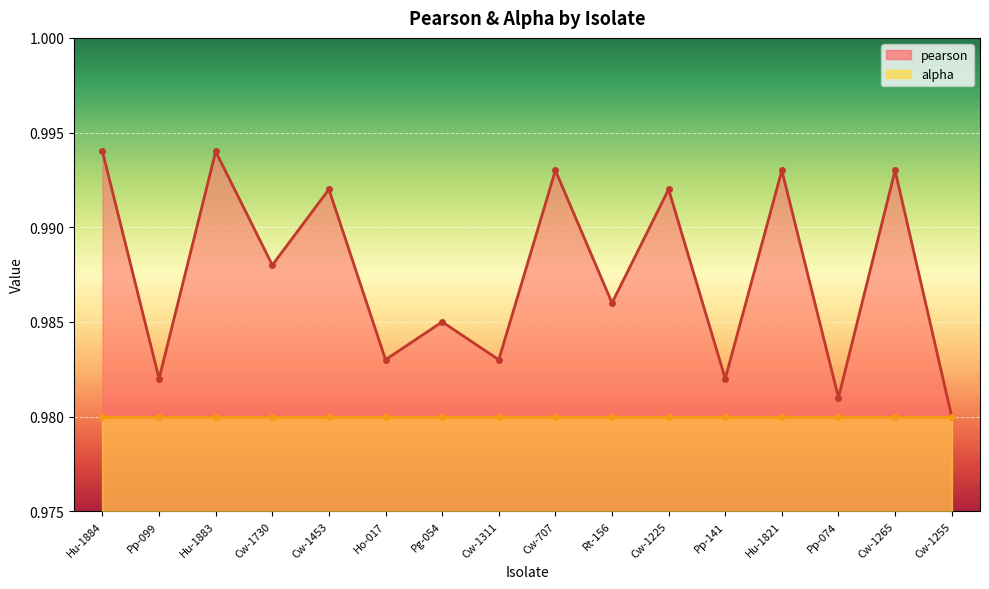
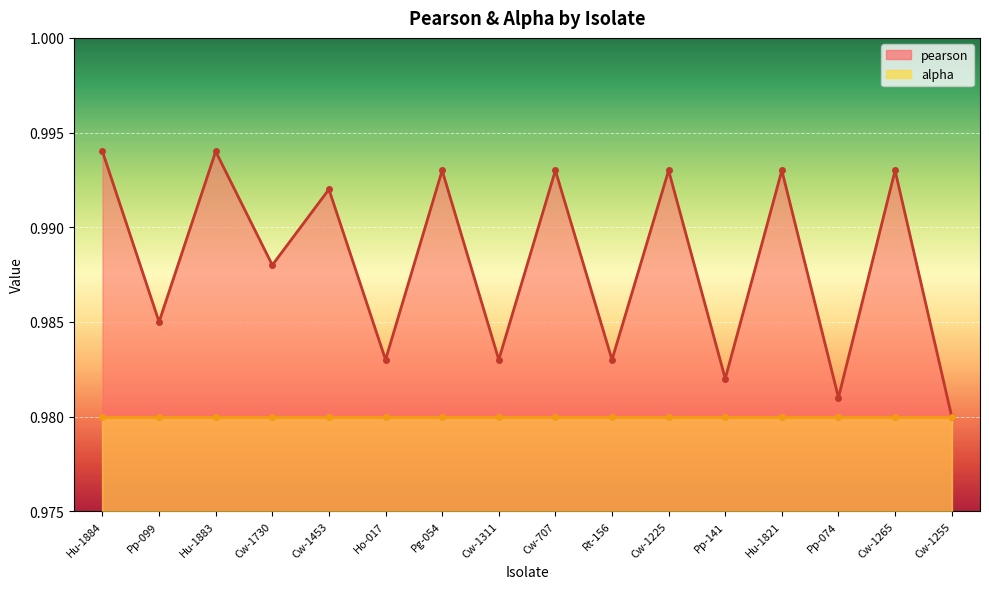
  {
    "pearson": {
      "Hu-1884": 0.994,
-     "Pp-099": 0.982,
+     "Pp-099": 0.985,
      "Hu-1883": 0.994,
      "Cw-1730": 0.988,
      "Cw-1453": 0.992,
      "Ho-017": 0.983,
-     "Pg-054": 0.985,
+     "Pg-054": 0.993,
      "Cw-1311": 0.983,
      "Cw-707": 0.993,
-     "Rt-156": 0.986,
-     "Cw-1225": 0.992,
+     "Rt-156": 0.983,
+     "Cw-1225": 0.993,
      "Pp-141": 0.982,
      "Hu-1821": 0.993,
      "Pp-074": 0.981,
      "Cw-1265": 0.993
    },
    "alpha": {
      "Hu-1884": 0.980,
      "Pp-099": 0.980,
      "Hu-1883": 0.980,
      "Cw-1730": 0.980,
      "Cw-1453": 0.980,
      "Ho-017": 0.980,
      "Pg-054": 0.980,
      "Cw-1311": 0.980,
      "Cw-707": 0.980,
      "Rt-156": 0.980,
      "Cw-1225": 0.980,
      "Pp-141": 0.980,
      "Hu-1821": 0.980,
      "Pp-074": 0.980,
      "Cw-1265": 0.980
    }
  }
